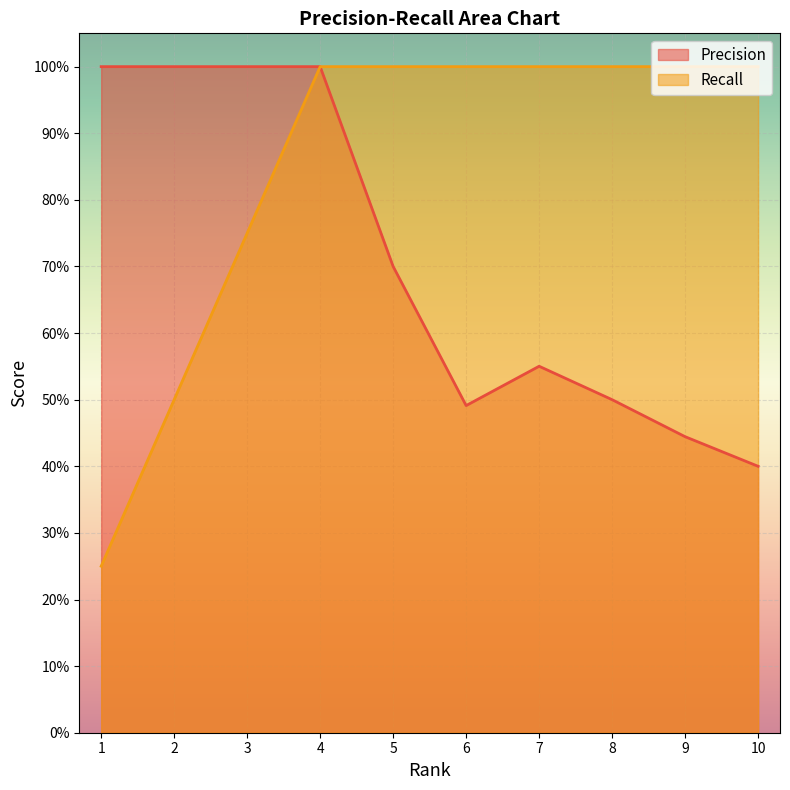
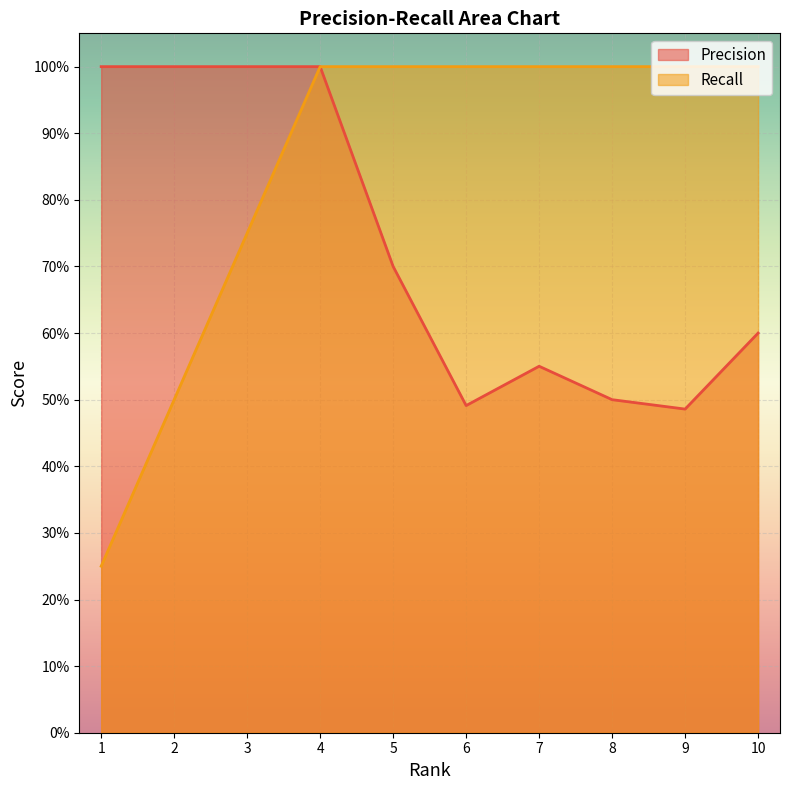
  {
    "Precision": {
      "1": "100%",
      "2": "100%",
      "3": "100%",
      "5": "70%",
      "6": "49%",
      "7": "55%",
      "8": "50%",
-     "9": "44%",
-     "10": "40%"
+     "9": "49%",
+     "10": "60%"
    },
    "Recall": {
      "1": "25%",
      "2": "50%",
      "3": "75%",
      "5": "100%",
      "6": "100%",
      "7": "100%",
      "8": "100%"
    }
  }
